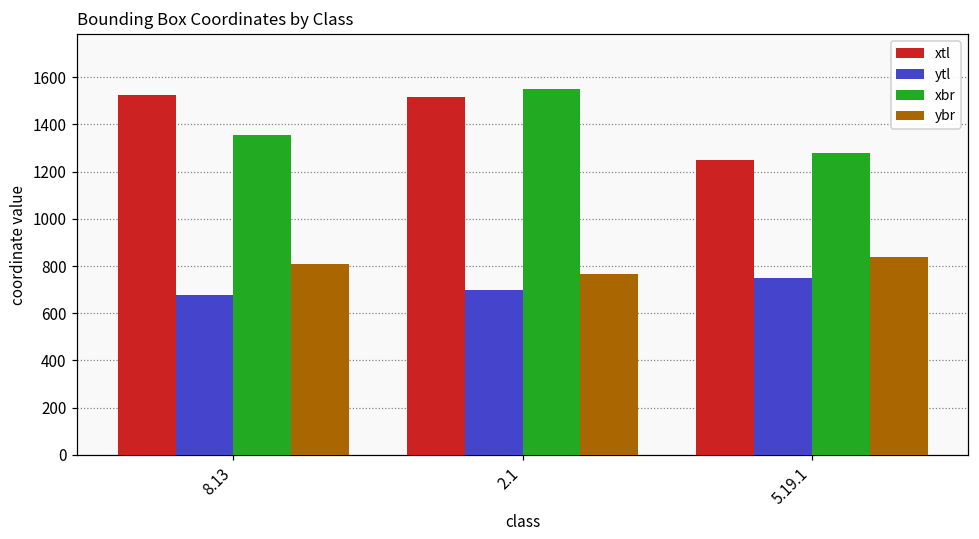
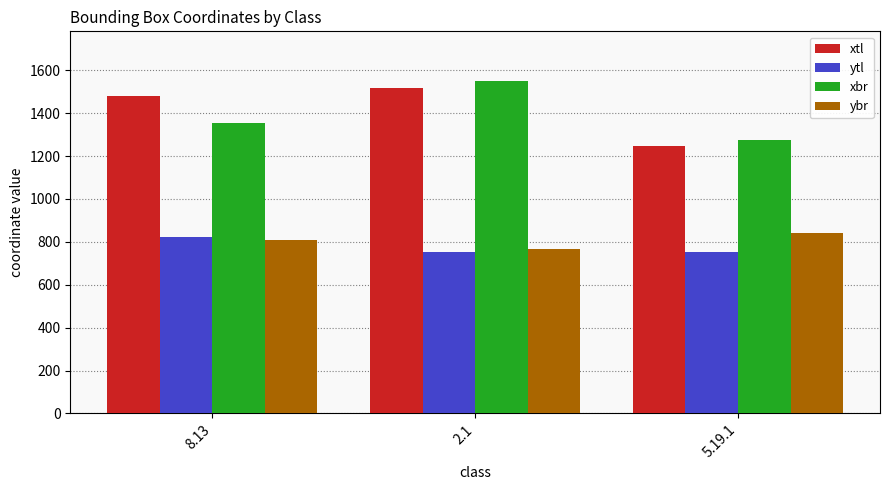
  {
    "xtl": {
-     "8.13": 1520,
+     "8.13": 1480,
      "2.1": 1520,
      "5.19.1": 1250
    },
    "ytl": {
-     "8.13": 680,
-     "2.1": 700,
+     "8.13": 820,
+     "2.1": 750,
      "5.19.1": 750
    },
    "xbr": {
      "8.13": 1360,
      "2.1": 1550,
      "5.19.1": 1280
    },
    "ybr": {
      "8.13": 810,
      "2.1": 770,
      "5.19.1": 840
    }
  }
